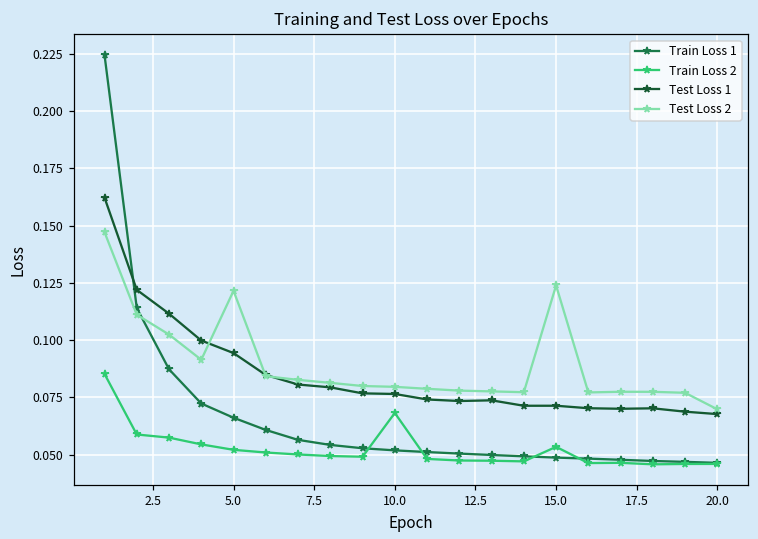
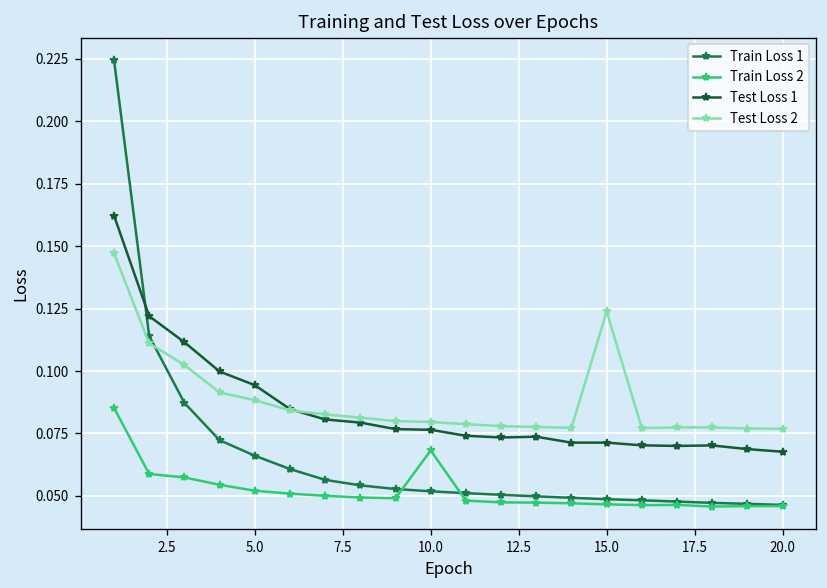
  {
    "Train Loss 2": {
      "5.0": 0.052,
      "10.0": 0.068,
-     "15.0": 0.053
+     "15.0": 0.047
    },
    "Test Loss 2": {
-     "5.0": 0.122,
+     "5.0": 0.088,
      "10.0": 0.080,
      "15.0": 0.124,
-     "20.0": 0.070
+     "20.0": 0.077
    }
  }
